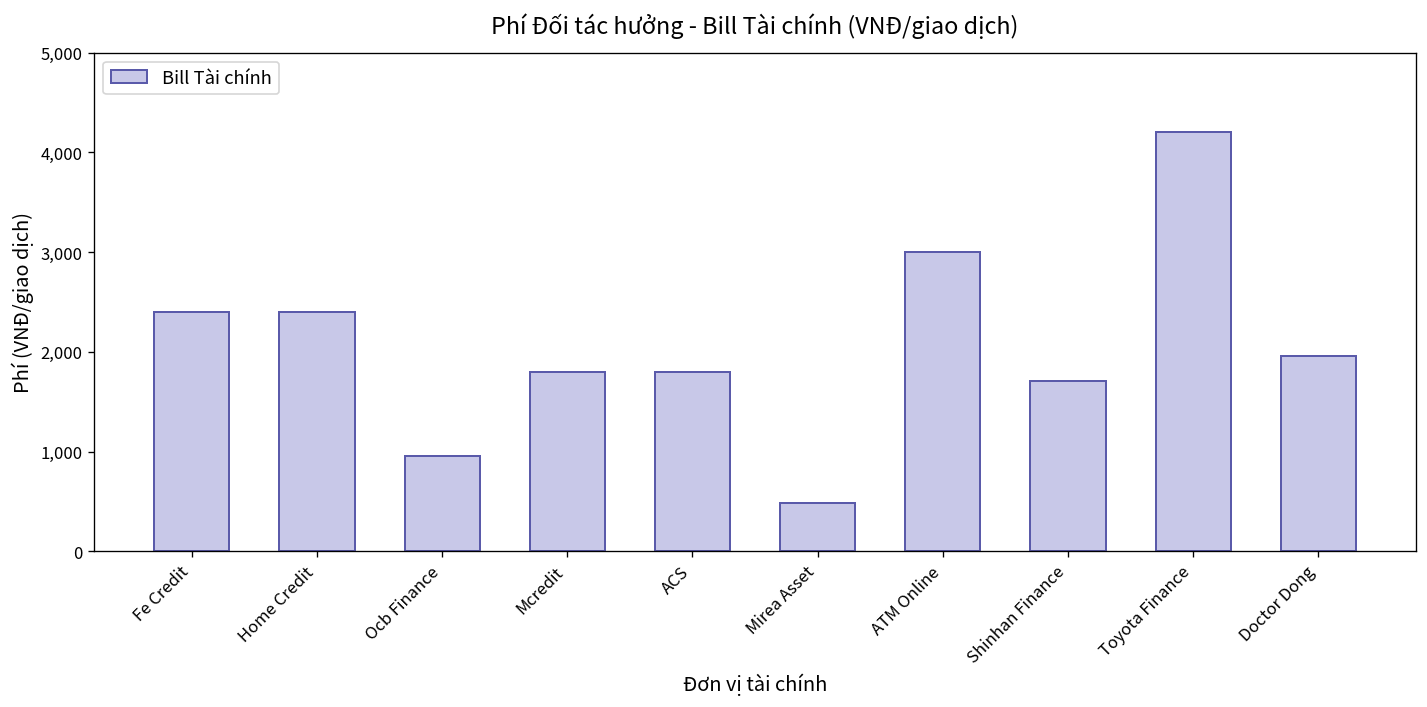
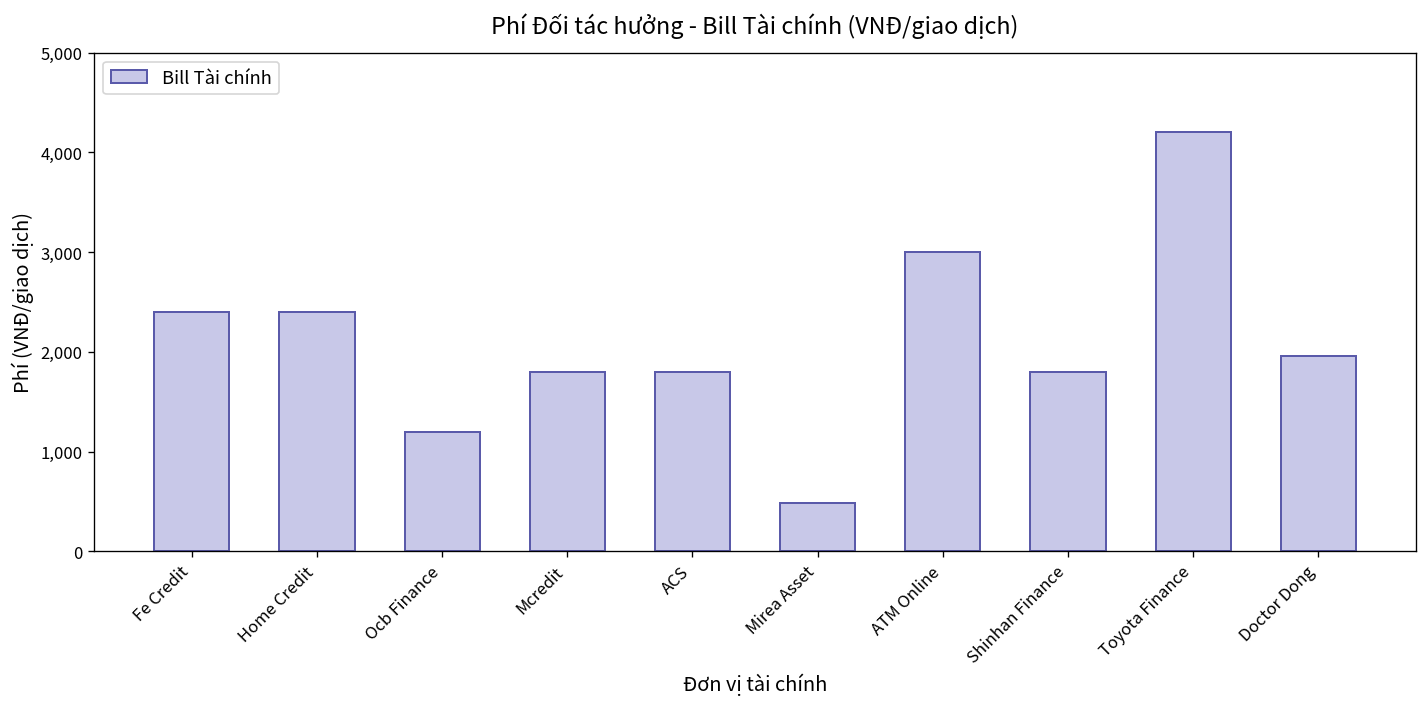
  {
    "Fe Credit": "2,400",
    "Home Credit": "2,400",
-   "Ocb Finance": "1,000",
+   "Ocb Finance": "1,200",
    "Mcredit": "1,800",
    "ACS": "1,800",
    "Mirea Asset": "500",
    "ATM Online": "3,000",
-   "Shinhan Finance": "1,700",
+   "Shinhan Finance": "1,800",
    "Toyota Finance": "4,200",
    "Doctor Dong": "2,000"
  }
